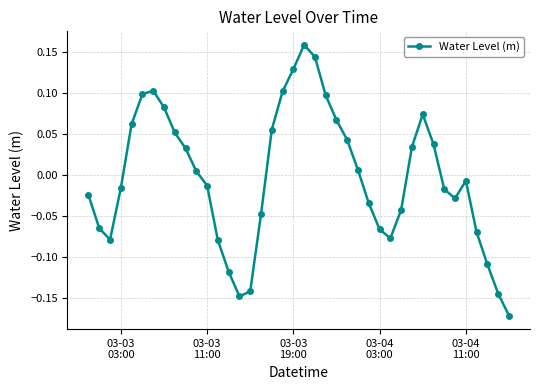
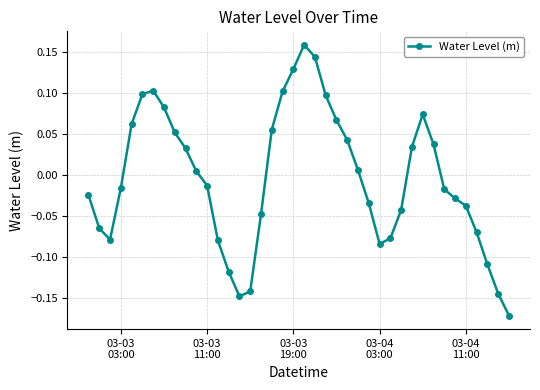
  {
    "03-03 03:00": -0.02,
    "03-03 11:00": -0.01,
    "03-03 19:00": 0.13,
-   "03-04 03:00": -0.07,
-   "03-04 11:00": -0.01
+   "03-04 03:00": -0.08,
+   "03-04 11:00": -0.04
  }
